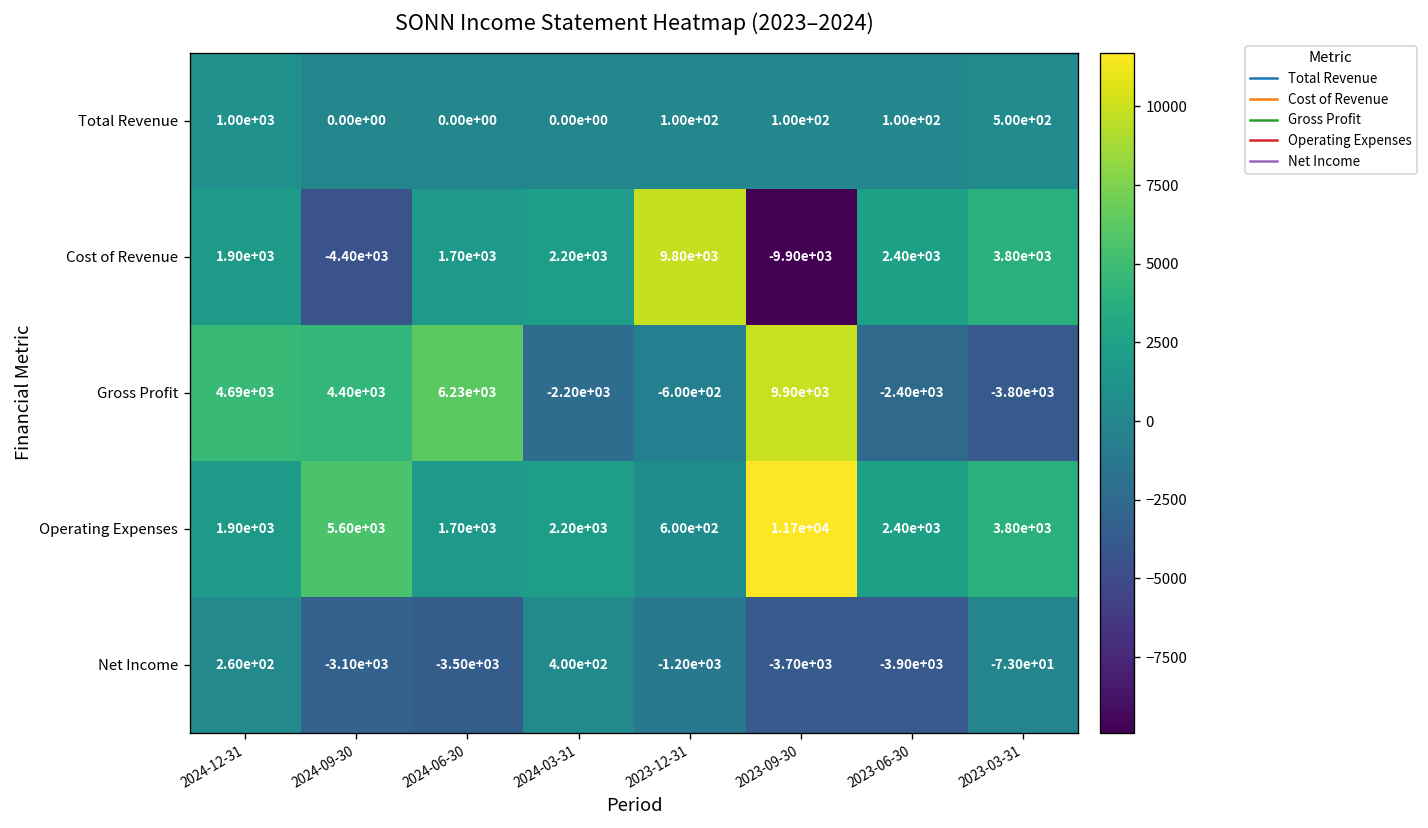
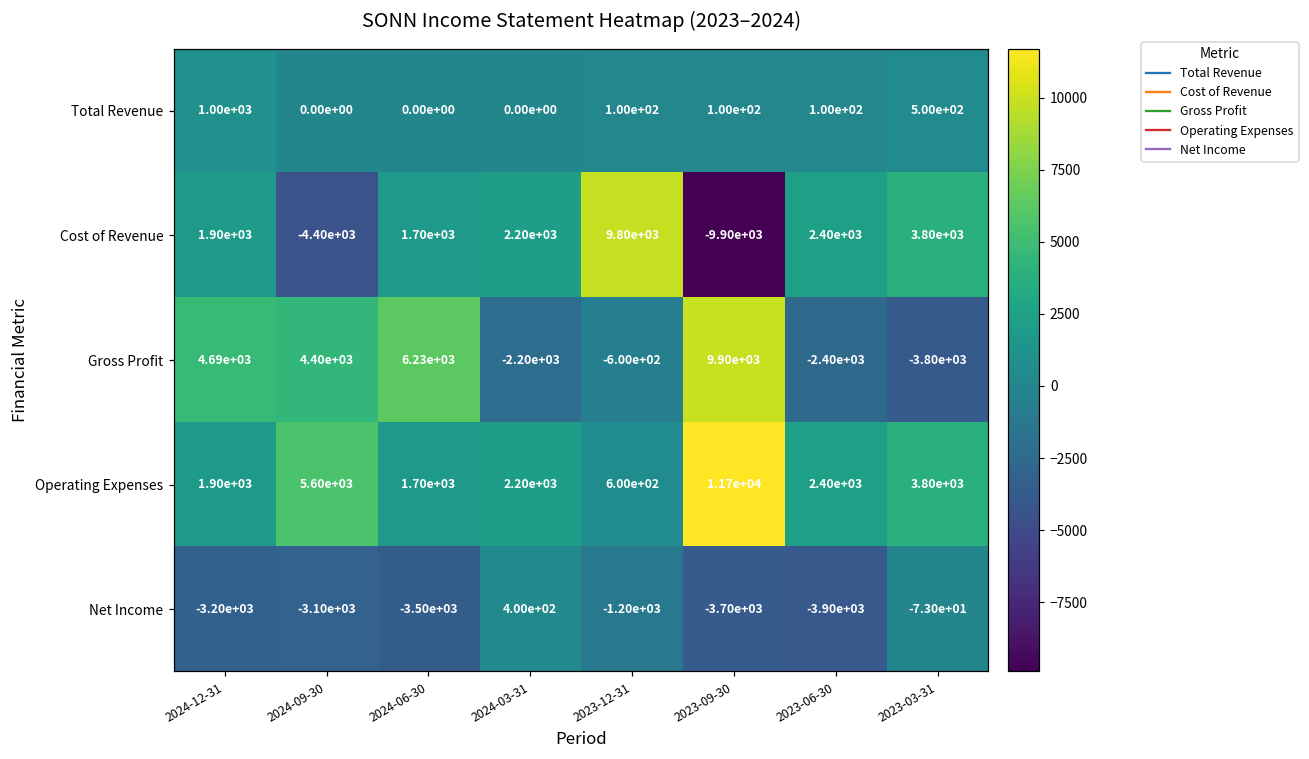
  {
    "Total Revenue": {
      "2024-12-31": "1.00e+03",
      "2024-09-30": "0.00e+00",
      "2024-06-30": "0.00e+00",
      "2024-03-31": "0.00e+00",
      "2023-12-31": "1.00e+02",
      "2023-09-30": "1.00e+02",
      "2023-06-30": "1.00e+02",
      "2023-03-31": "5.00e+02"
    },
    "Cost of Revenue": {
      "2024-12-31": "1.90e+03",
      "2024-09-30": "-4.40e+03",
      "2024-06-30": "1.70e+03",
      "2024-03-31": "2.20e+03",
      "2023-12-31": "9.80e+03",
      "2023-09-30": "-9.90e+03",
      "2023-06-30": "2.40e+03",
      "2023-03-31": "3.80e+03"
    },
    "Gross Profit": {
      "2024-12-31": "4.69e+03",
      "2024-09-30": "4.40e+03",
      "2024-06-30": "6.23e+03",
      "2024-03-31": "-2.20e+03",
      "2023-12-31": "-6.00e+02",
      "2023-09-30": "9.90e+03",
      "2023-06-30": "-2.40e+03",
      "2023-03-31": "-3.80e+03"
    },
    "Operating Expenses": {
      "2024-12-31": "1.90e+03",
      "2024-09-30": "5.60e+03",
      "2024-06-30": "1.70e+03",
      "2024-03-31": "2.20e+03",
      "2023-12-31": "6.00e+02",
      "2023-09-30": "1.17e+04",
      "2023-06-30": "2.40e+03",
      "2023-03-31": "3.80e+03"
    },
    "Net Income": {
-     "2024-12-31": "2.60e+02",
+     "2024-12-31": "-3.20e+03",
      "2024-09-30": "-3.10e+03",
      "2024-06-30": "-3.50e+03",
      "2024-03-31": "4.00e+02",
      "2023-12-31": "-1.20e+03",
      "2023-09-30": "-3.70e+03",
      "2023-06-30": "-3.90e+03",
      "2023-03-31": "-7.30e+01"
    }
  }
